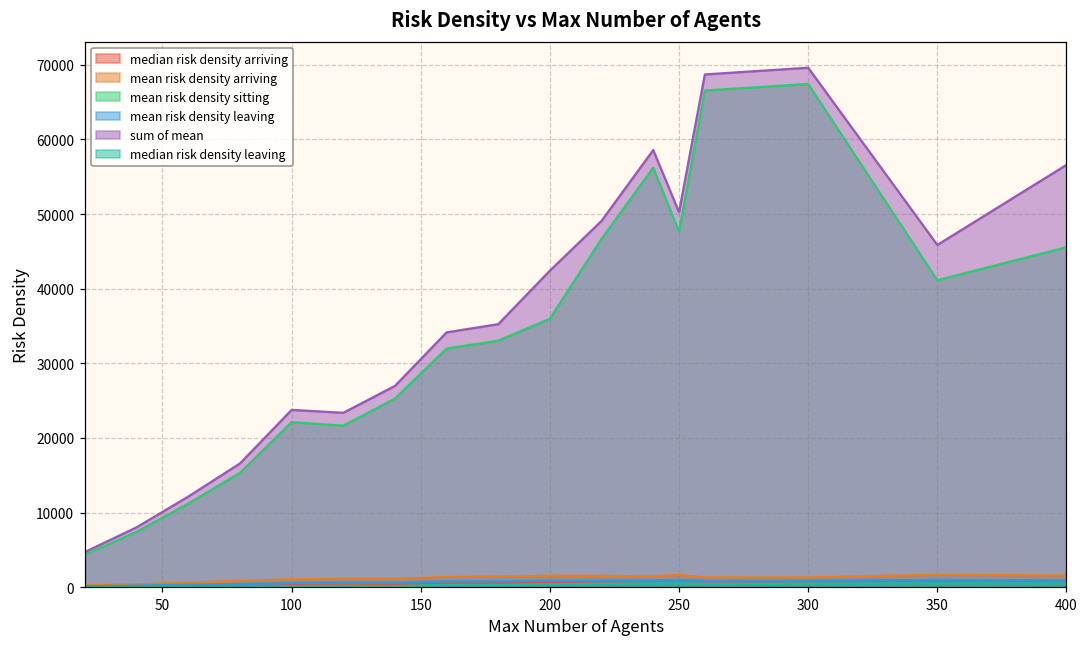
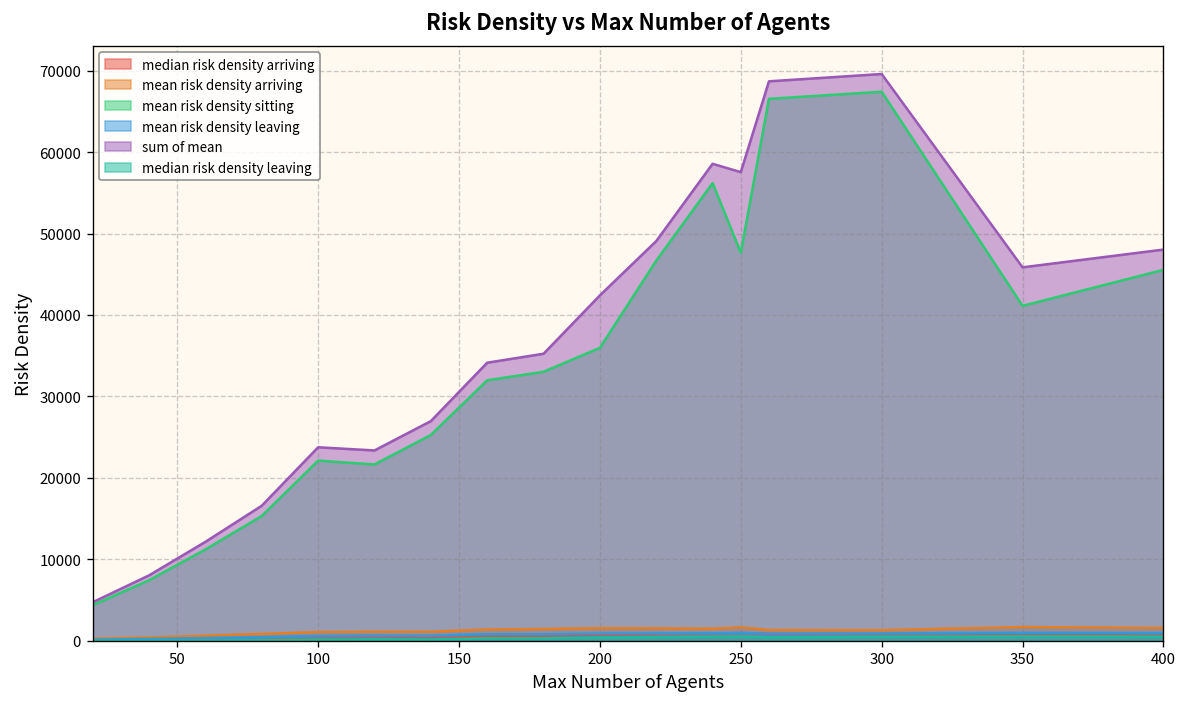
  {
    "sum of mean": {
      "100": 24000,
      "200": 42000,
-     "250": 50000,
+     "250": 58000,
      "300": 70000,
      "350": 46000,
-     "400": 57000
+     "400": 48000
    }
  }
